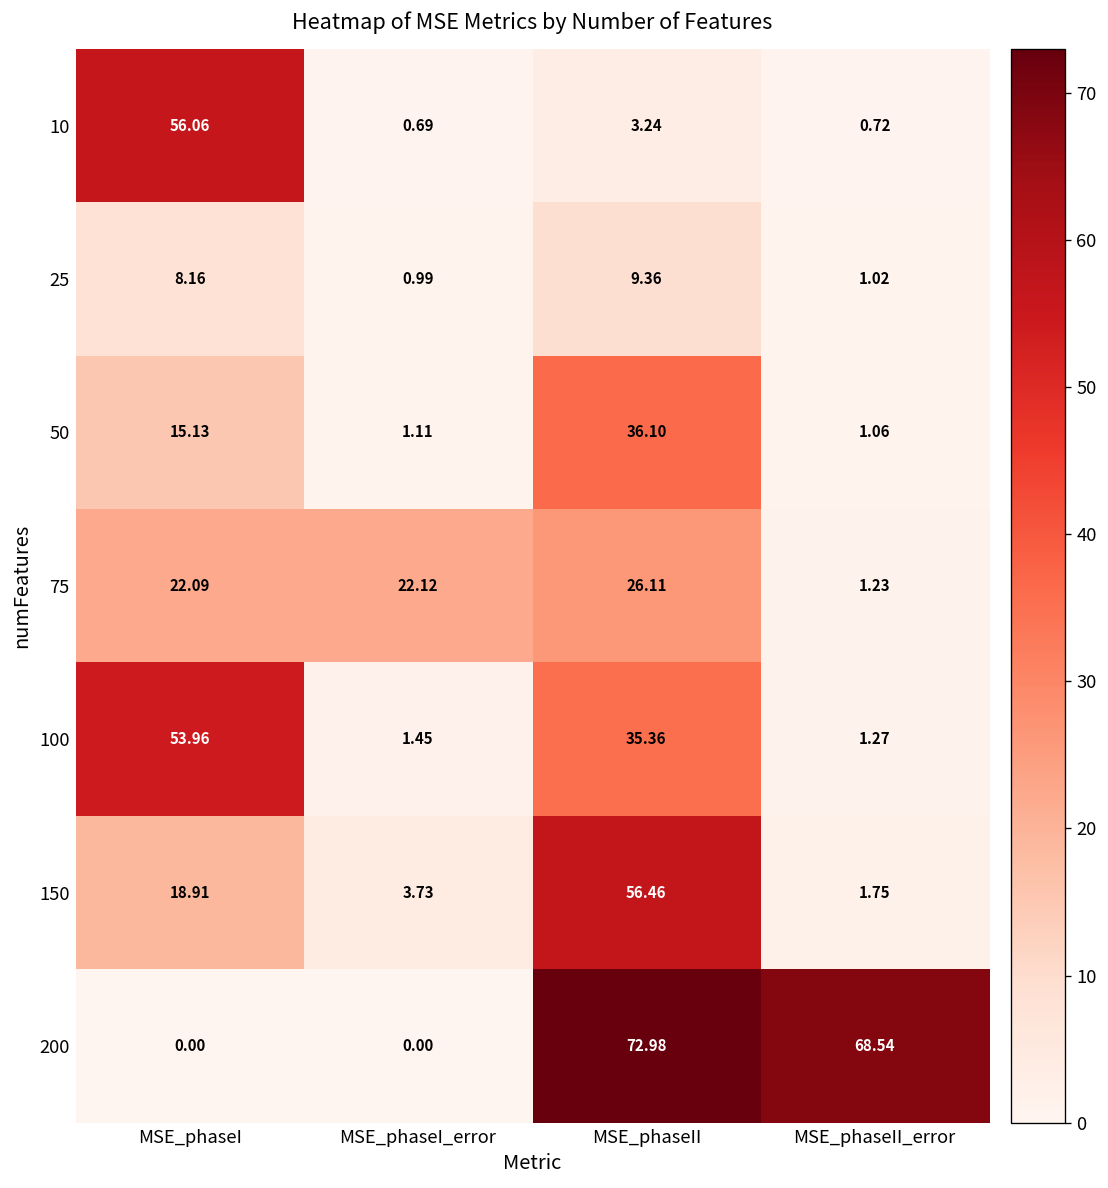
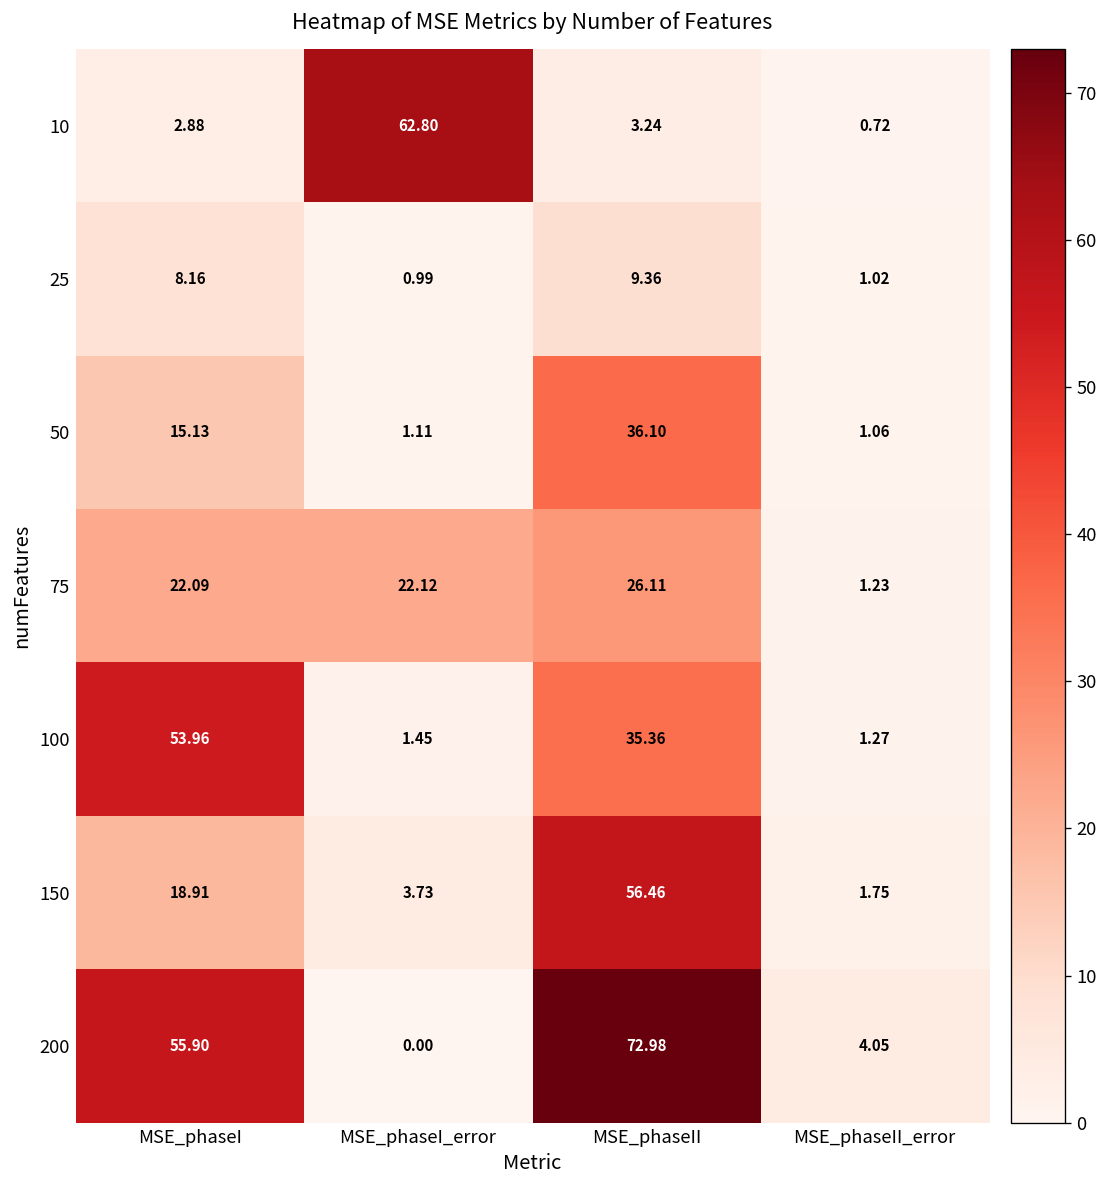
  {
    "10": {
-     "MSE_phaseI": 56.06,
-     "MSE_phaseI_error": 0.69,
+     "MSE_phaseI": 2.88,
+     "MSE_phaseI_error": 62.80,
      "MSE_phaseII": 3.24,
      "MSE_phaseII_error": 0.72
    },
    "25": {
      "MSE_phaseI": 8.16,
      "MSE_phaseI_error": 0.99,
      "MSE_phaseII": 9.36,
      "MSE_phaseII_error": 1.02
    },
    "50": {
      "MSE_phaseI": 15.13,
      "MSE_phaseI_error": 1.11,
      "MSE_phaseII": 36.10,
      "MSE_phaseII_error": 1.06
    },
    "75": {
      "MSE_phaseI": 22.09,
      "MSE_phaseI_error": 22.12,
      "MSE_phaseII": 26.11,
      "MSE_phaseII_error": 1.23
    },
    "100": {
      "MSE_phaseI": 53.96,
      "MSE_phaseI_error": 1.45,
      "MSE_phaseII": 35.36,
      "MSE_phaseII_error": 1.27
    },
    "150": {
      "MSE_phaseI": 18.91,
      "MSE_phaseI_error": 3.73,
      "MSE_phaseII": 56.46,
      "MSE_phaseII_error": 1.75
    },
    "200": {
-     "MSE_phaseI": 0.00,
+     "MSE_phaseI": 55.90,
      "MSE_phaseI_error": 0.00,
      "MSE_phaseII": 72.98,
-     "MSE_phaseII_error": 68.54
+     "MSE_phaseII_error": 4.05
    }
  }
